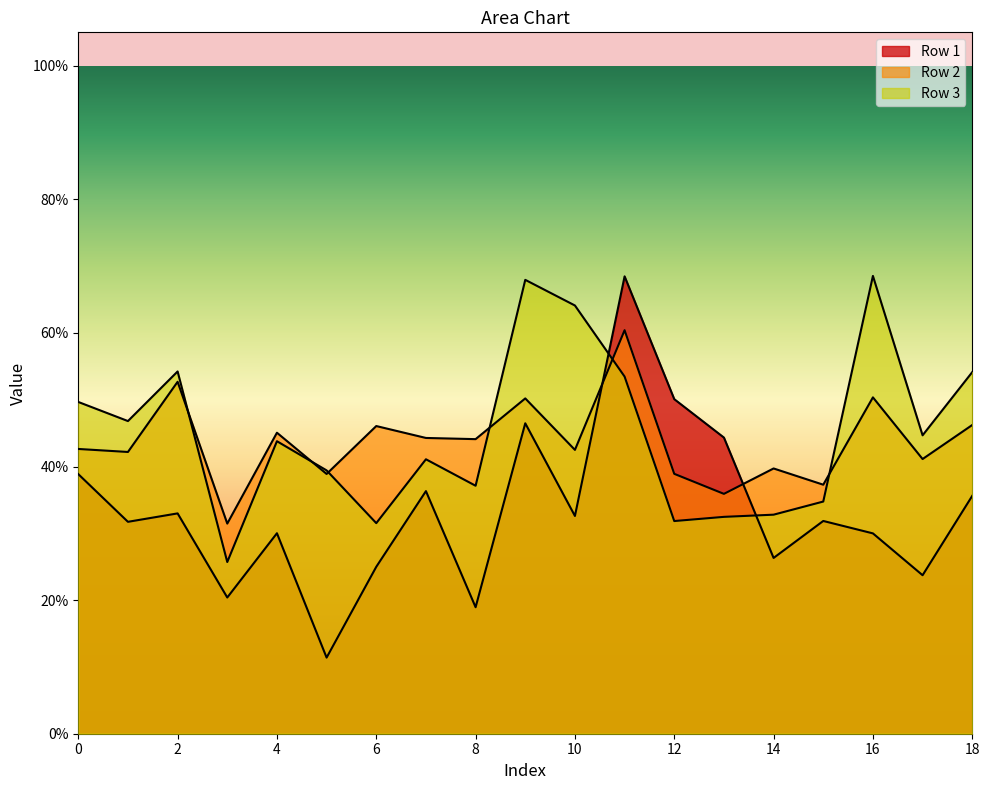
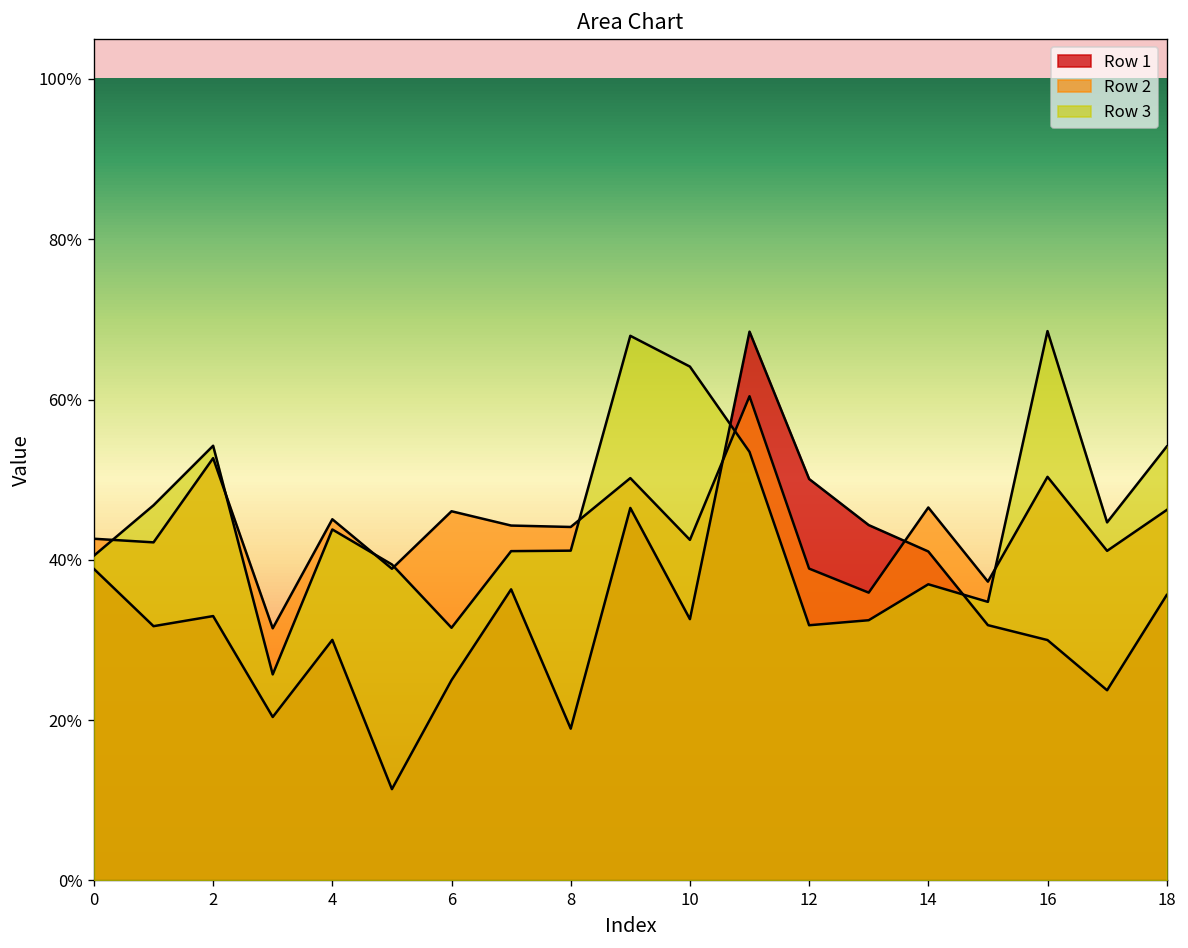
  {
    "Row 1": {
      "0": "39%",
      "2": "33%",
      "4": "30%",
      "6": "25%",
      "8": "19%",
      "10": "33%",
      "12": "50%",
-     "14": "26%",
+     "14": "41%",
      "16": "30%",
      "18": "36%"
    },
    "Row 2": {
      "0": "43%",
      "2": "53%",
      "4": "45%",
      "6": "46%",
      "8": "44%",
      "10": "42%",
      "12": "39%",
-     "14": "40%",
+     "14": "47%",
      "16": "50%",
      "18": "46%"
    },
    "Row 3": {
-     "0": "50%",
+     "0": "41%",
      "2": "54%",
      "4": "44%",
      "6": "32%",
-     "8": "37%",
+     "8": "41%",
      "10": "64%",
      "12": "32%",
-     "14": "33%",
+     "14": "37%",
      "16": "69%",
      "18": "54%"
    }
  }
